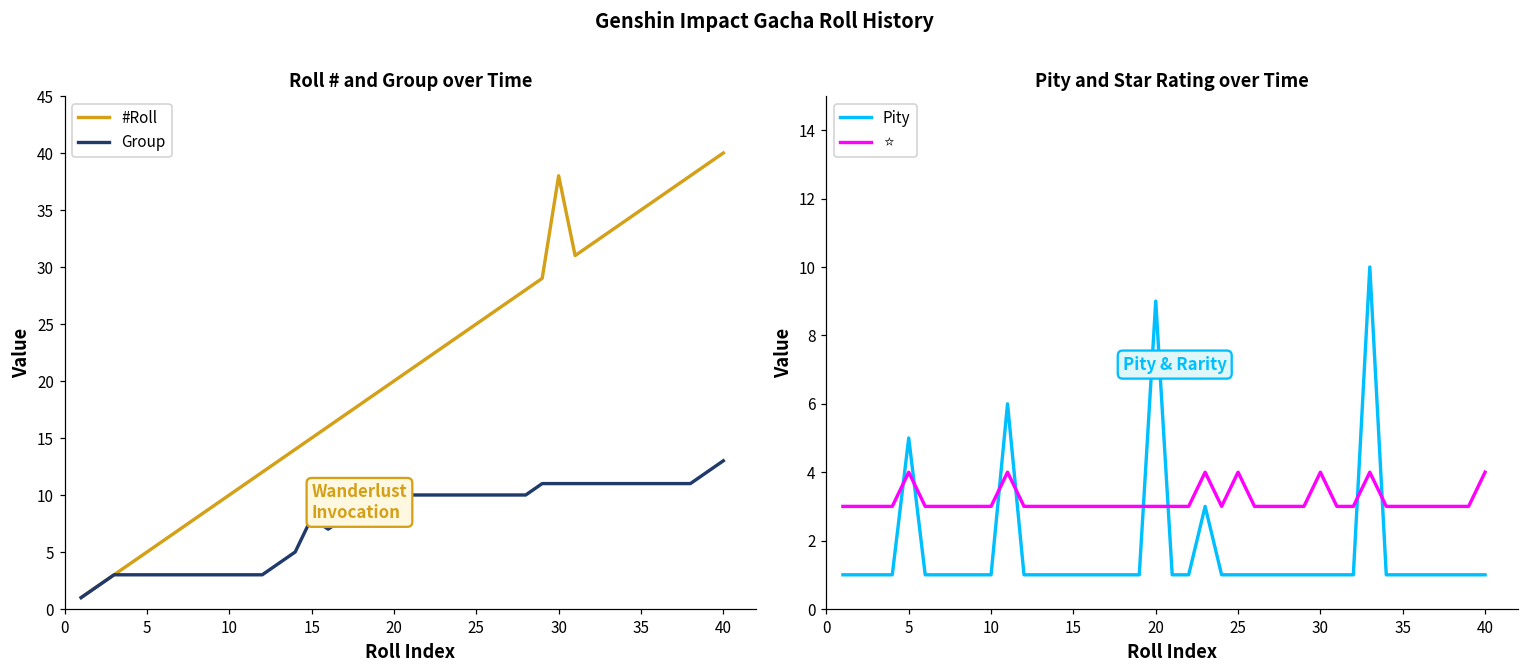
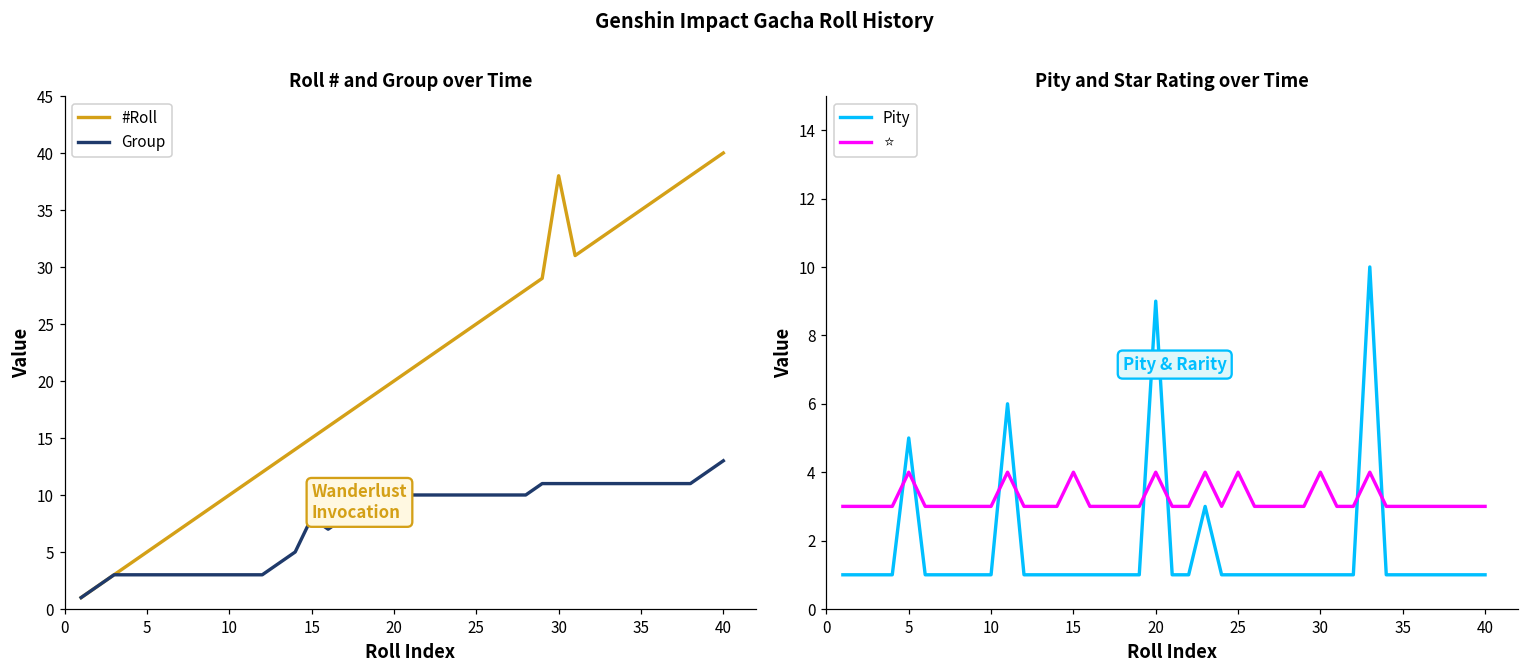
  {
    "Roll # and Group over Time": {
      "#Roll": {
        "5": 5.0,
        "10": 10.0,
        "15": 15.0,
        "20": 20.0,
        "25": 25.0,
        "30": 38.0,
        "35": 35.0,
        "40": 40.0
      },
      "Group": {
        "5": 3.0,
        "10": 3.0,
        "25": 10.0,
        "30": 11.0,
        "35": 11.0,
        "40": 13.0
      }
    },
    "Pity and Star Rating over Time": {
      "Pity": {
        "5": 5,
        "10": 1,
        "15": 1,
        "20": 9,
        "25": 1,
        "30": 1,
        "35": 1,
        "40": 1
      },
      "⭐": {
        "5": 4,
        "10": 3,
-       "15": 3,
-       "20": 3,
+       "15": 4,
+       "20": 4,
        "25": 4,
        "30": 4,
        "35": 3,
-       "40": 4
+       "40": 3
      }
    }
  }
